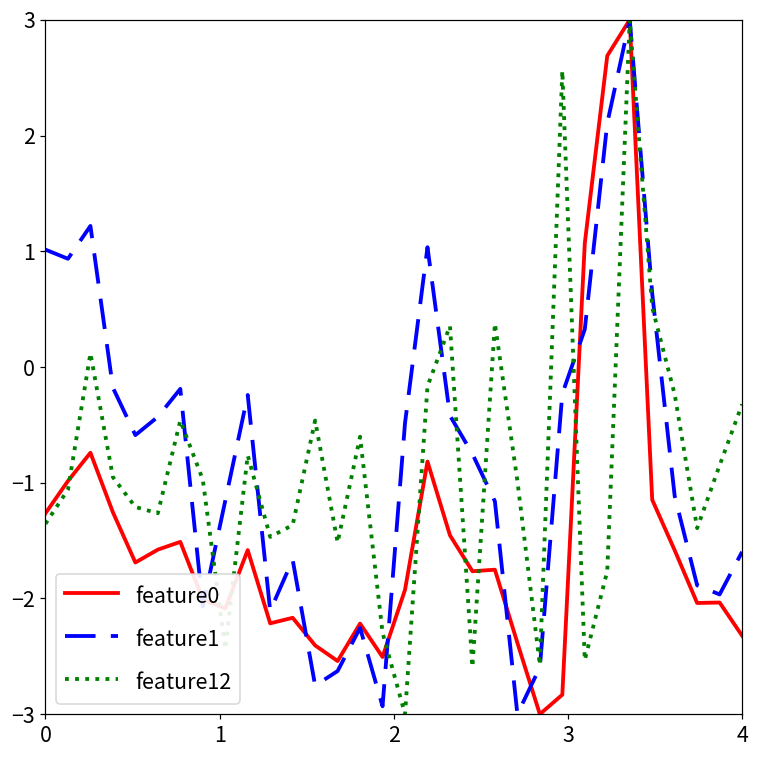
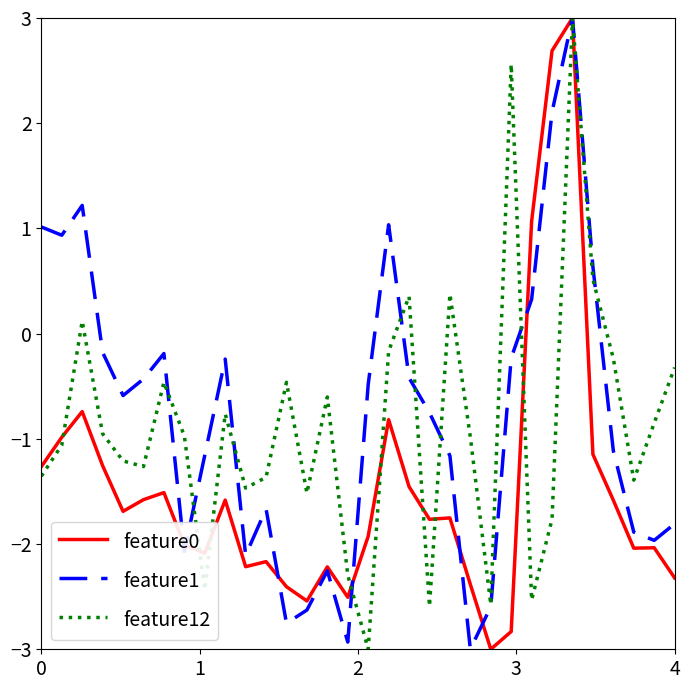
  {
    "feature0": {
      "0": -1.26,
      "4": -2.32
    },
    "feature1": {
      "0": 1.01,
-     "4": -1.60
+     "4": -1.81
    },
    "feature12": {
      "0": -1.35,
      "4": -0.32
    }
  }
